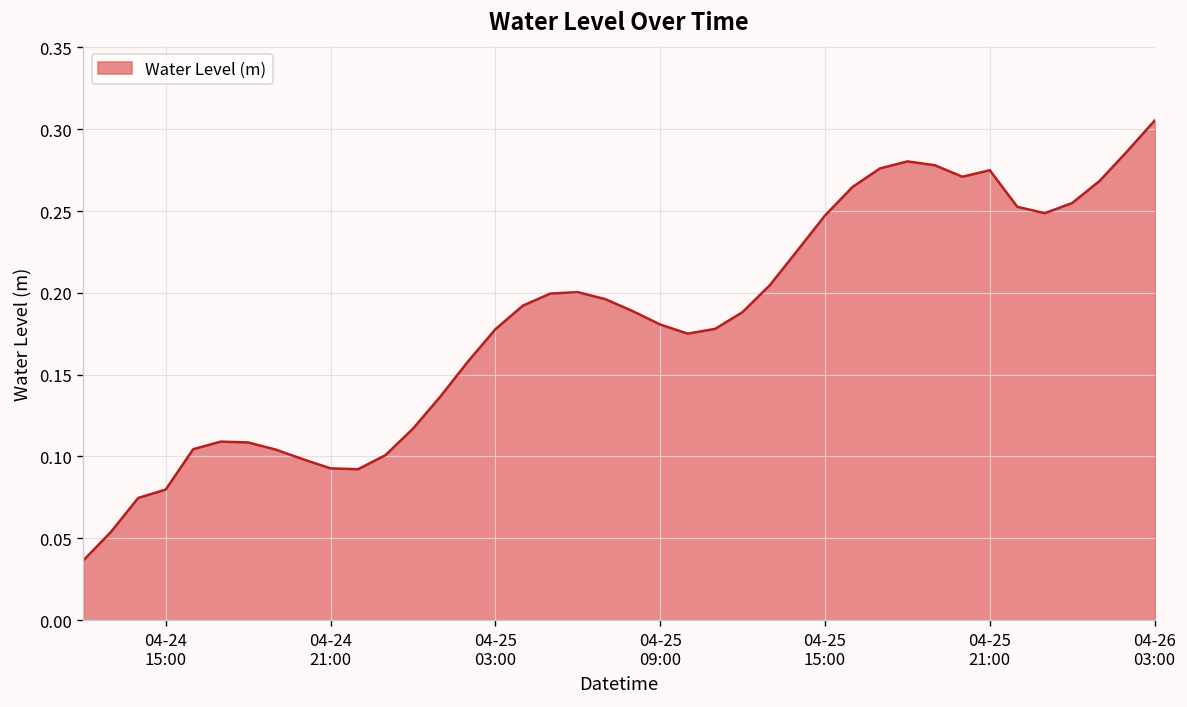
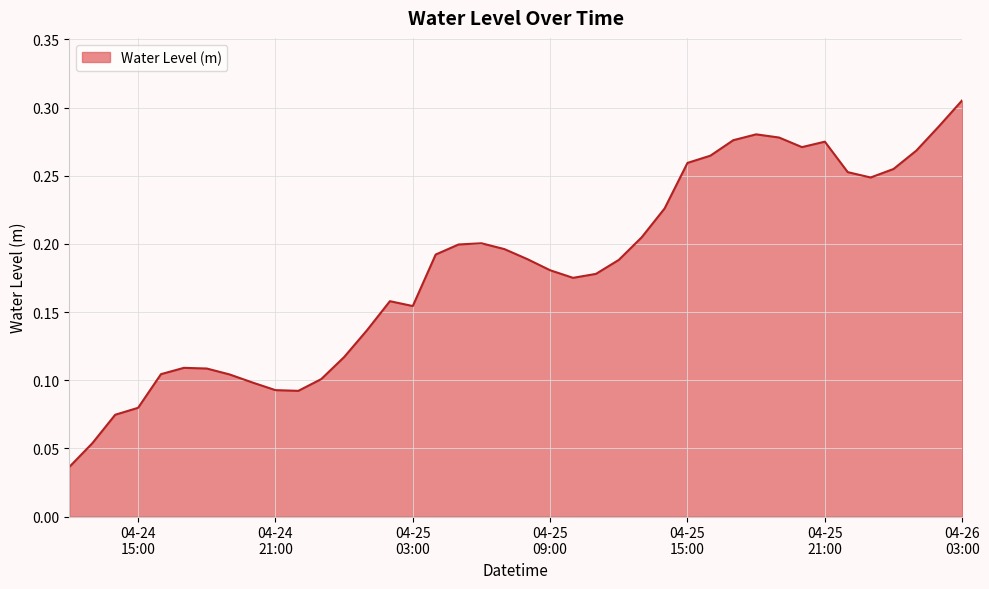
  {
    "04-24 15:00": 0.080,
    "04-24 21:00": 0.093,
-   "04-25 03:00": 0.178,
+   "04-25 03:00": 0.154,
    "04-25 09:00": 0.181,
-   "04-25 15:00": 0.247,
+   "04-25 15:00": 0.259,
    "04-25 21:00": 0.275,
    "04-26 03:00": 0.305
  }
